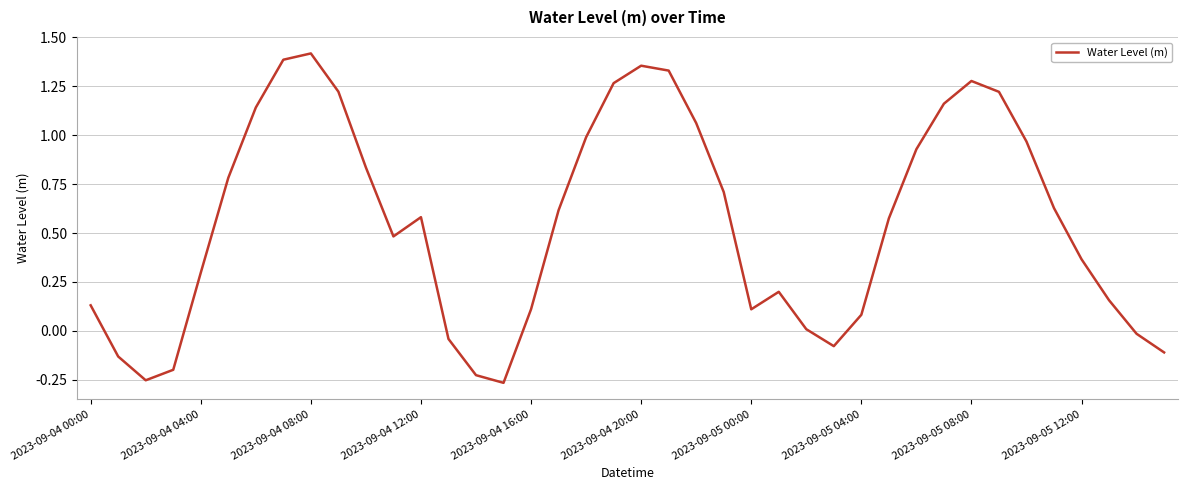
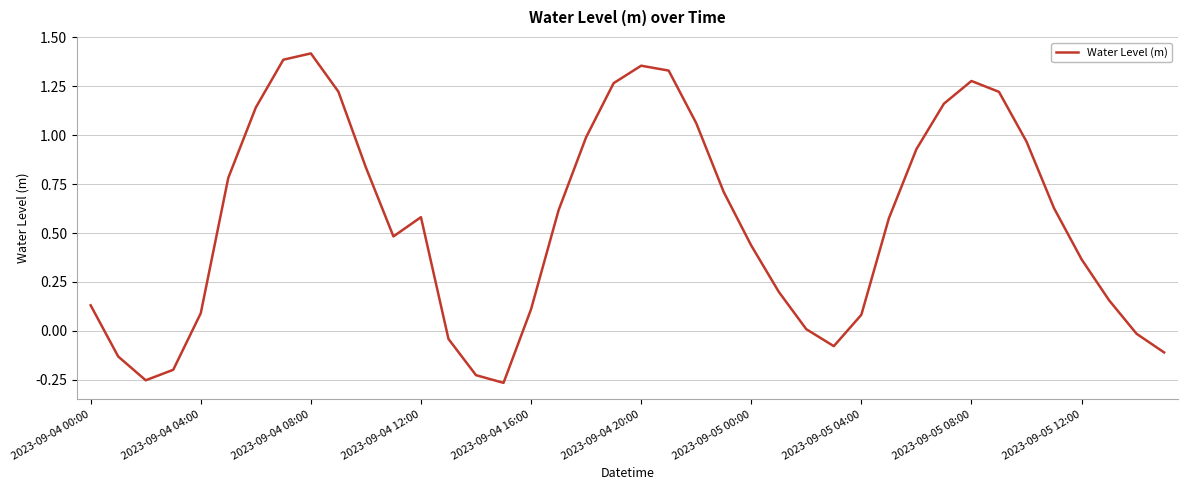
  {
    "2023-09-04 00:00": 0.13,
-   "2023-09-04 04:00": 0.30,
+   "2023-09-04 04:00": 0.09,
    "2023-09-04 08:00": 1.42,
    "2023-09-04 12:00": 0.58,
    "2023-09-04 16:00": 0.11,
    "2023-09-04 20:00": 1.35,
-   "2023-09-05 00:00": 0.11,
+   "2023-09-05 00:00": 0.44,
    "2023-09-05 04:00": 0.08,
    "2023-09-05 08:00": 1.28,
    "2023-09-05 12:00": 0.37
  }
